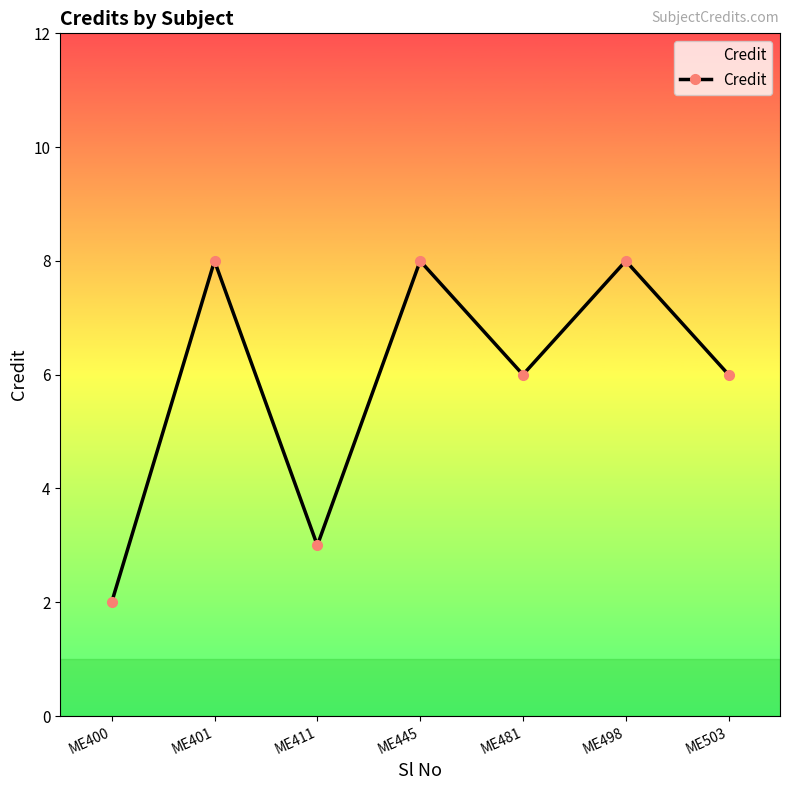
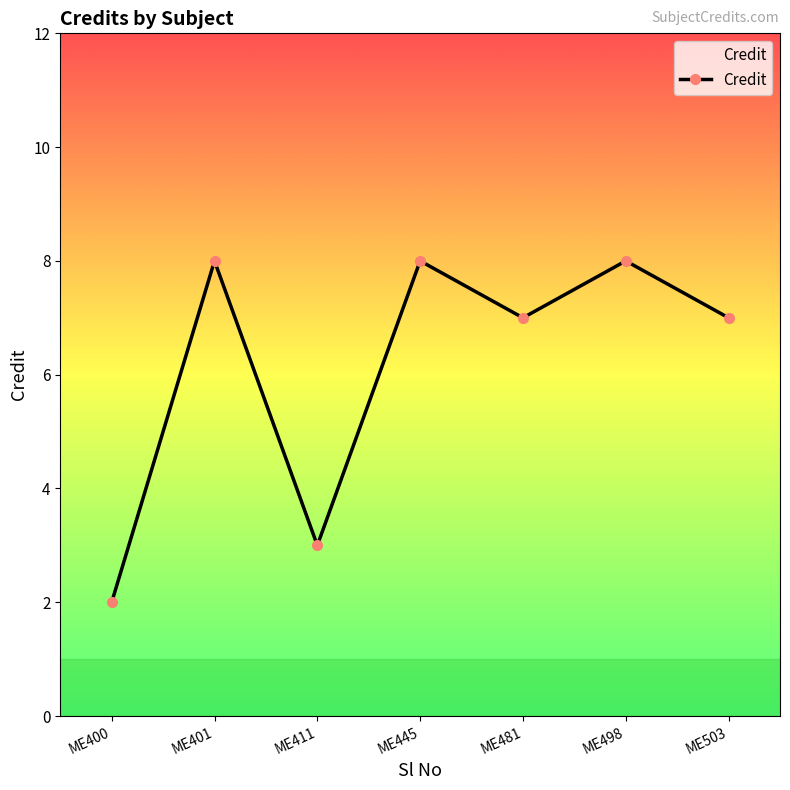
  {
    "ME400": 2,
    "ME401": 8,
    "ME411": 3,
    "ME445": 8,
-   "ME481": 6,
+   "ME481": 7,
    "ME498": 8,
-   "ME503": 6
+   "ME503": 7
  }
